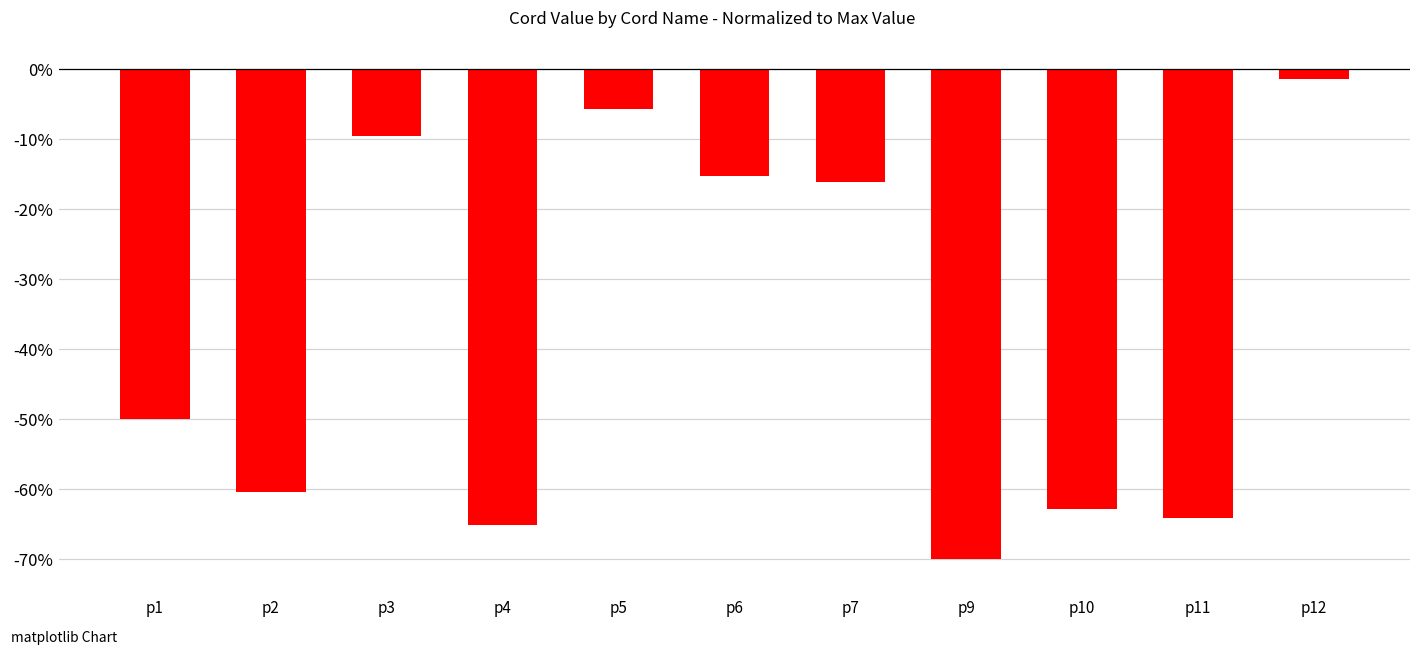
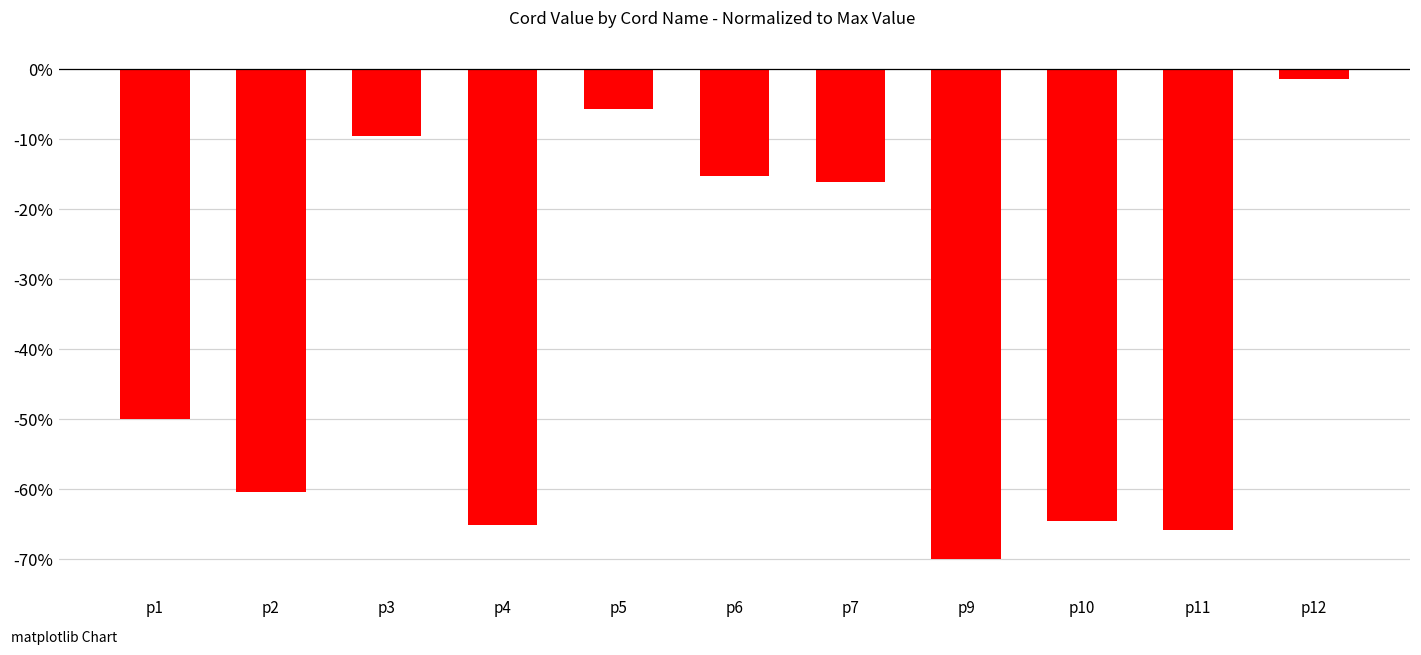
  {
    "p1": "-50%",
    "p2": "-60%",
    "p3": "-10%",
    "p4": "-65%",
    "p5": "-6%",
    "p6": "-15%",
    "p7": "-16%",
    "p9": "-70%",
-   "p10": "-63%",
-   "p11": "-64%",
+   "p10": "-65%",
+   "p11": "-66%",
    "p12": "-1%"
  }
